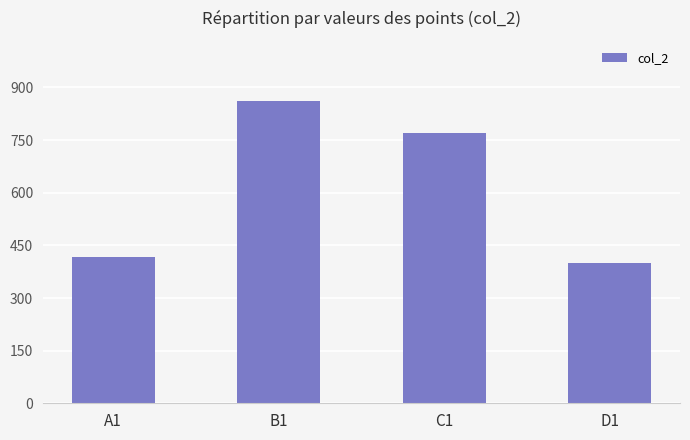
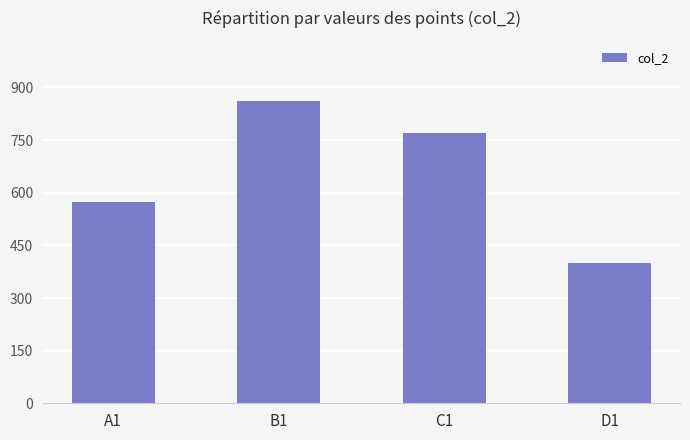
  {
-   "A1": 420,
+   "A1": 570,
    "B1": 860,
    "C1": 770,
    "D1": 400
  }
